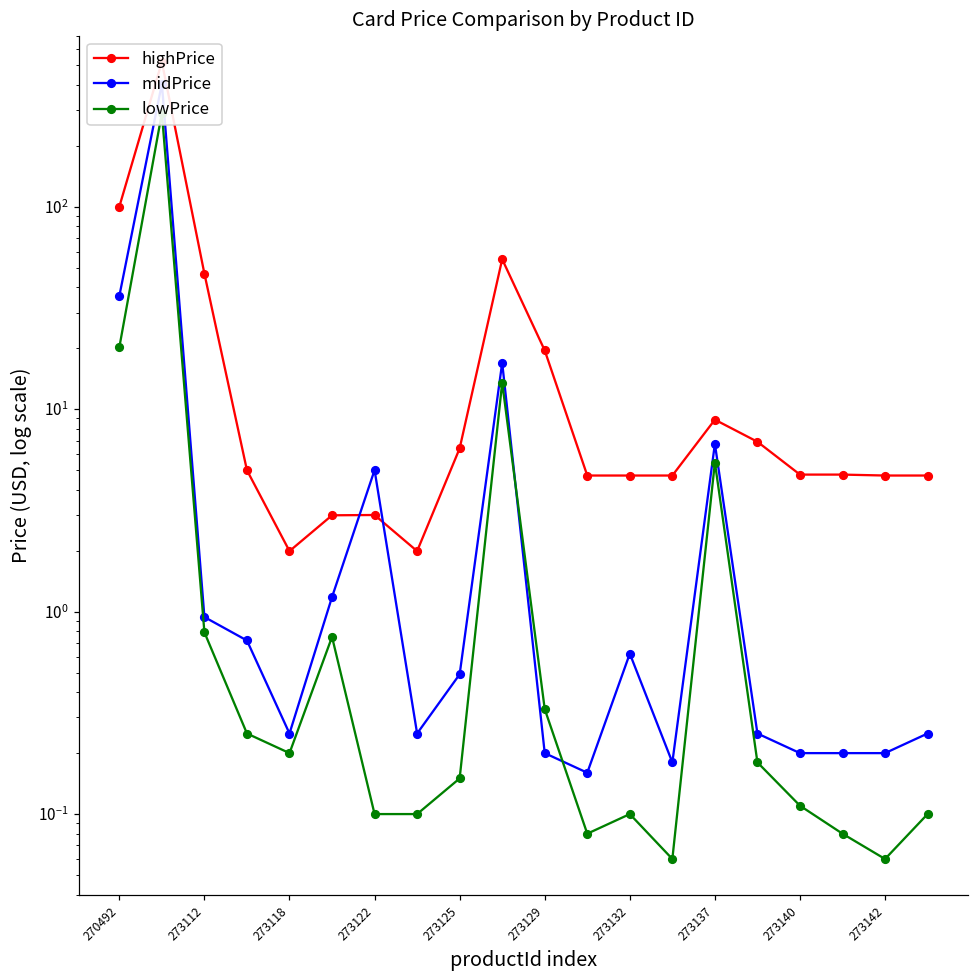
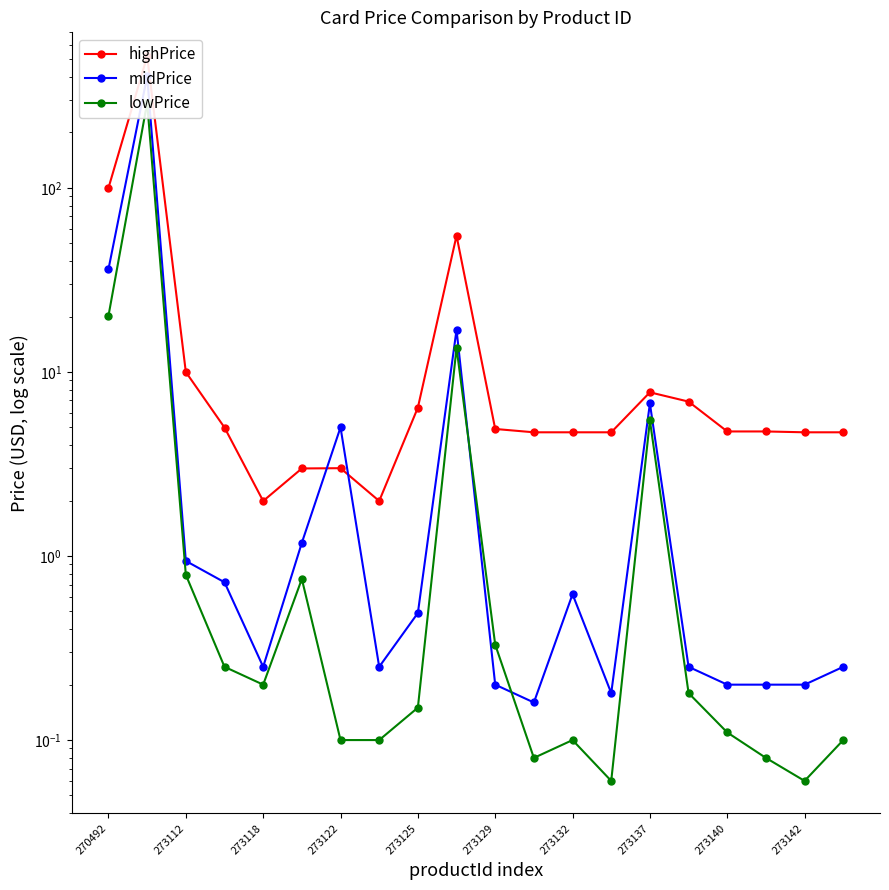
  {
    "highPrice": {
      "270492": 100,
-     "273112": 47,
+     "273112": 10,
      "273118": 2.0,
      "273122": 3.0,
      "273125": 6.4,
-     "273129": 20,
+     "273129": 4.9,
      "273132": 4.7,
-     "273137": 9,
+     "273137": 7.8,
      "273140": 4.8,
      "273142": 4.7
    },
    "midPrice": {
      "270492": 36,
      "273112": 0.9,
      "273118": 0.25,
      "273122": 5.0,
      "273125": 0.5,
      "273129": 0.2,
      "273132": 0.62,
      "273137": 6.7,
      "273140": 0.2,
      "273142": 0.2
    },
    "lowPrice": {
      "270492": 20,
      "273112": 0.8,
      "273118": 0.2,
      "273122": 0.1,
      "273125": 0.15,
      "273129": 0.33,
      "273132": 0.1,
      "273137": 5.5,
      "273140": 0.11,
      "273142": 0.060
    }
  }
